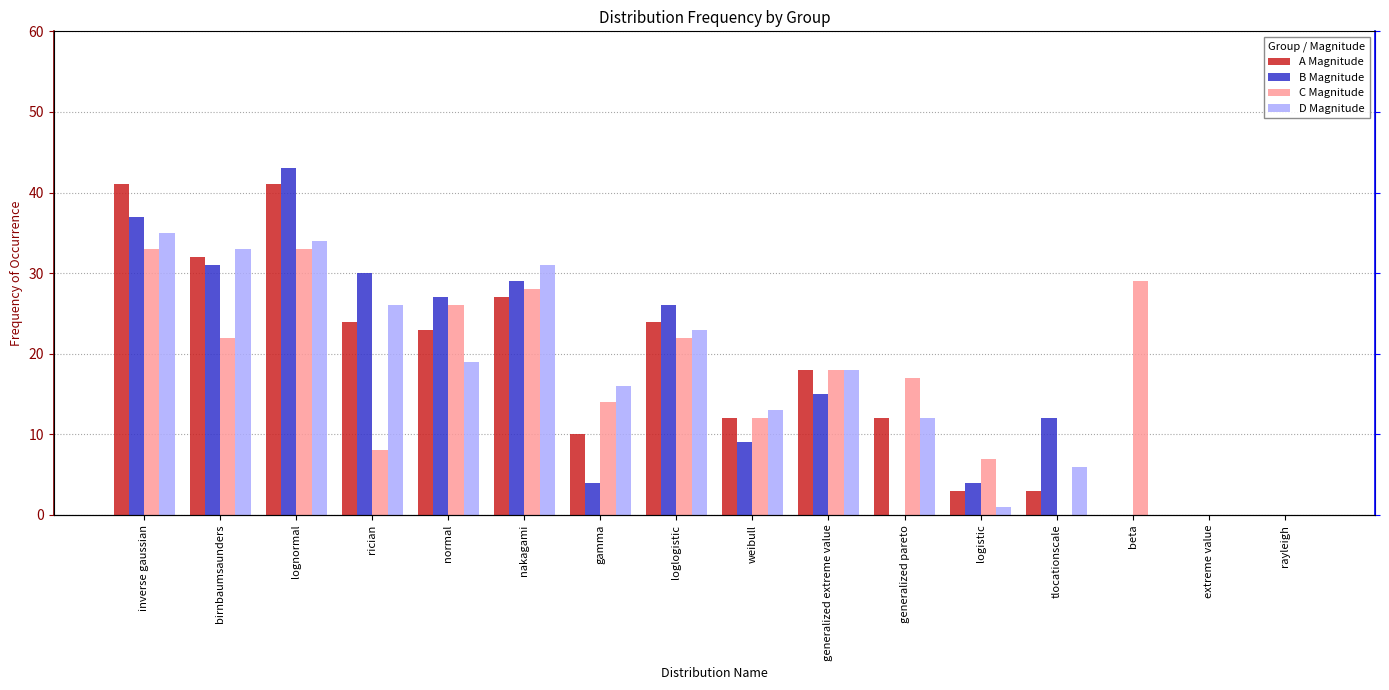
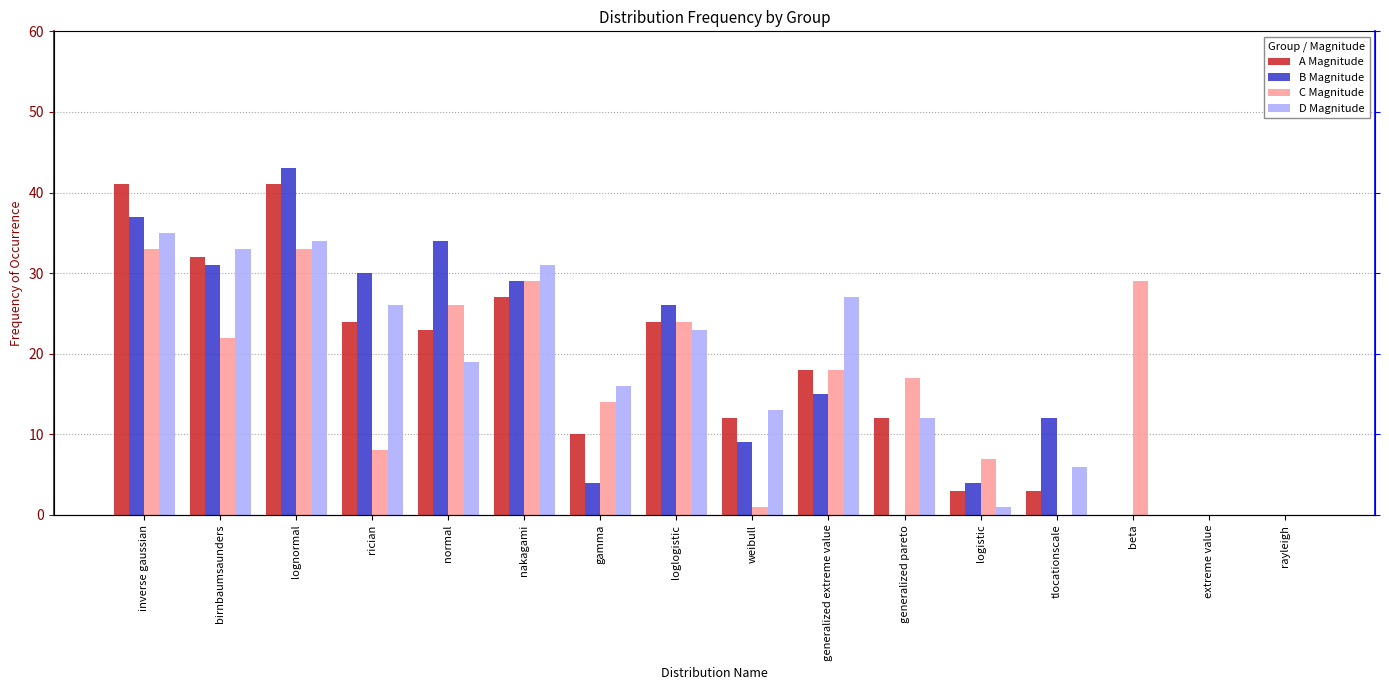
  {
    "A Magnitude": {
      "inverse gaussian": 41,
      "birnbaumsaunders": 32,
      "lognormal": 41,
      "rician": 24,
      "normal": 23,
      "nakagami": 27,
      "gamma": 10,
      "loglogistic": 24,
      "weibull": 12,
      "generalized extreme value": 18,
      "generalized pareto": 12,
      "logistic": 3,
      "tlocationscale": 3,
      "beta": 0,
      "extreme value": 0,
      "rayleigh": 0
    },
    "B Magnitude": {
      "inverse gaussian": 37,
      "birnbaumsaunders": 31,
      "lognormal": 43,
      "rician": 30,
-     "normal": 27,
+     "normal": 34,
      "nakagami": 29,
      "gamma": 4,
      "loglogistic": 26,
      "weibull": 9,
      "generalized extreme value": 15,
      "generalized pareto": 0,
      "logistic": 4,
      "tlocationscale": 12,
      "beta": 0,
      "extreme value": 0,
      "rayleigh": 0
    },
    "C Magnitude": {
      "inverse gaussian": 33,
      "birnbaumsaunders": 22,
      "lognormal": 33,
      "rician": 8,
      "normal": 26,
-     "nakagami": 28,
+     "nakagami": 29,
      "gamma": 14,
-     "loglogistic": 22,
-     "weibull": 12,
+     "loglogistic": 24,
+     "weibull": 1,
      "generalized extreme value": 18,
      "generalized pareto": 17,
      "logistic": 7,
      "tlocationscale": 0,
      "beta": 29,
      "extreme value": 0,
      "rayleigh": 0
    },
    "D Magnitude": {
      "inverse gaussian": 35,
      "birnbaumsaunders": 33,
      "lognormal": 34,
      "rician": 26,
      "normal": 19,
      "nakagami": 31,
      "gamma": 16,
      "loglogistic": 23,
      "weibull": 13,
-     "generalized extreme value": 18,
+     "generalized extreme value": 27,
      "generalized pareto": 12,
      "logistic": 1,
      "tlocationscale": 6,
      "beta": 0,
      "extreme value": 0,
      "rayleigh": 0
    }
  }
